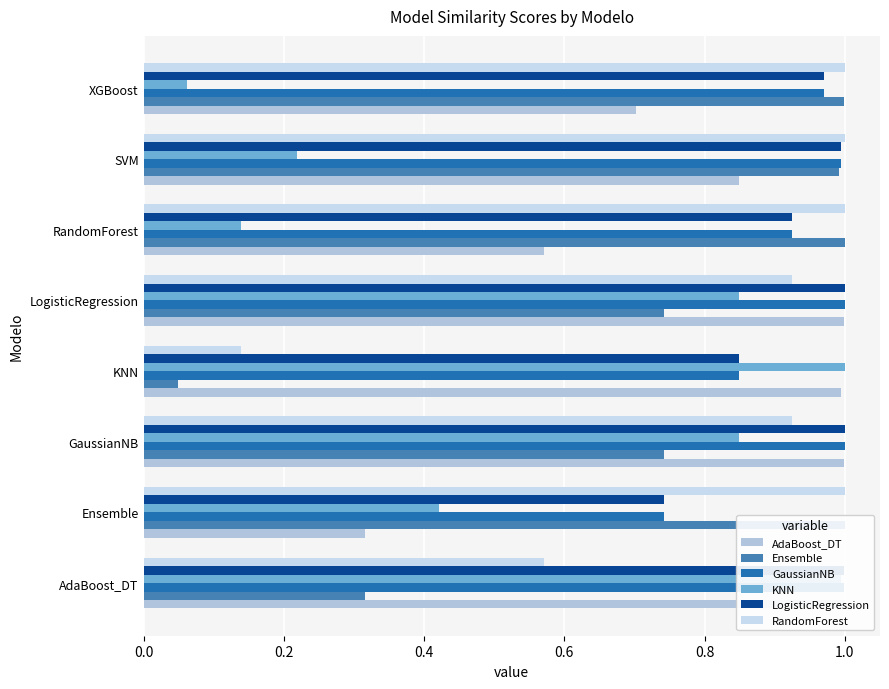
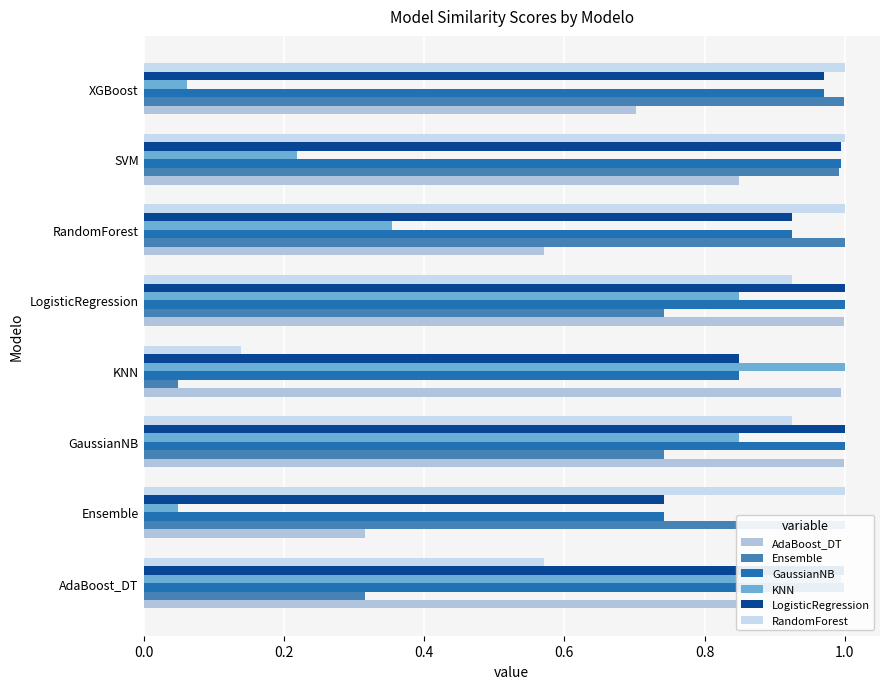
  {
    "KNN": {
      "XGBoost": 0.06,
      "SVM": 0.22,
-     "RandomForest": 0.14,
+     "RandomForest": 0.35,
      "LogisticRegression": 0.85,
      "KNN": 1.00,
      "GaussianNB": 0.85,
-     "Ensemble": 0.42
+     "Ensemble": 0.05
    },
    "LogisticRegression": {
      "XGBoost": 0.97,
      "SVM": 0.99,
      "RandomForest": 0.92,
      "LogisticRegression": 1.00,
      "KNN": 0.85,
      "GaussianNB": 1.00,
      "Ensemble": 0.74
    }
  }
